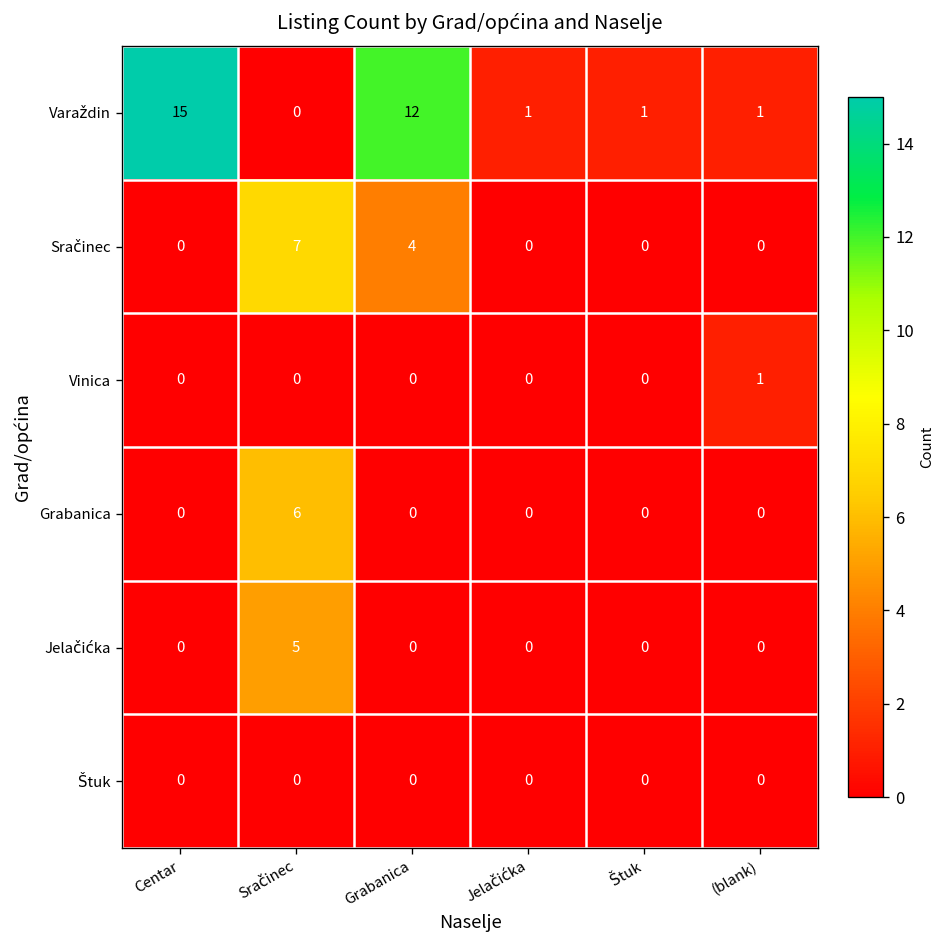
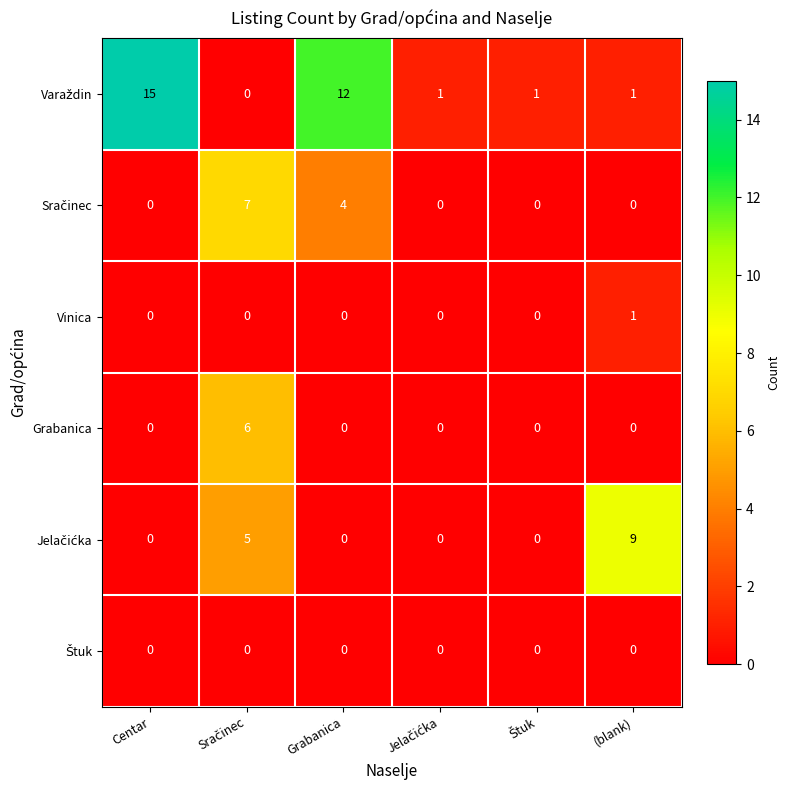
  {
    "Varaždin": {
      "Centar": 15,
      "Sračinec": 0,
      "Grabanica": 12,
      "Jelačićka": 1,
      "Štuk": 1,
      "(blank)": 1
    },
    "Sračinec": {
      "Centar": 0,
      "Sračinec": 7,
      "Grabanica": 4,
      "Jelačićka": 0,
      "Štuk": 0,
      "(blank)": 0
    },
    "Vinica": {
      "Centar": 0,
      "Sračinec": 0,
      "Grabanica": 0,
      "Jelačićka": 0,
      "Štuk": 0,
      "(blank)": 1
    },
    "Grabanica": {
      "Centar": 0,
      "Sračinec": 6,
      "Grabanica": 0,
      "Jelačićka": 0,
      "Štuk": 0,
      "(blank)": 0
    },
    "Jelačićka": {
      "Centar": 0,
      "Sračinec": 5,
      "Grabanica": 0,
      "Jelačićka": 0,
      "Štuk": 0,
-     "(blank)": 0
+     "(blank)": 9
    },
    "Štuk": {
      "Centar": 0,
      "Sračinec": 0,
      "Grabanica": 0,
      "Jelačićka": 0,
      "Štuk": 0,
      "(blank)": 0
    }
  }
